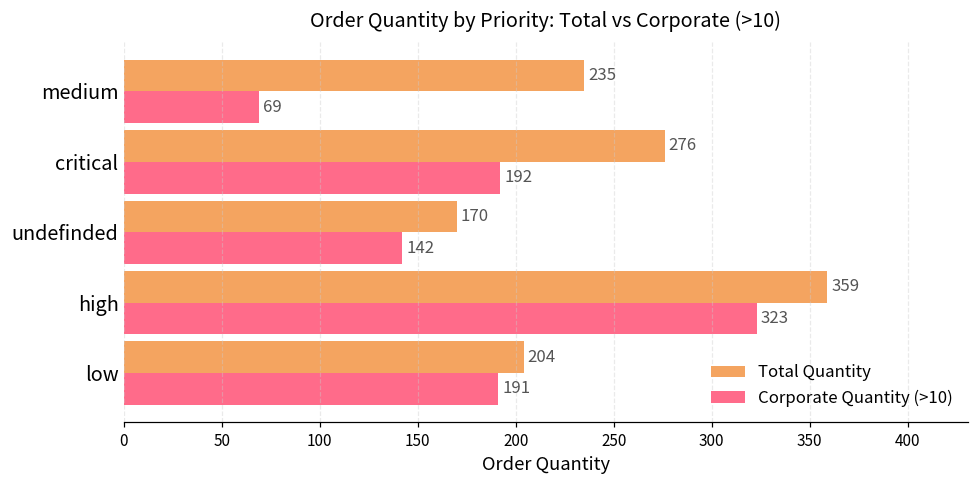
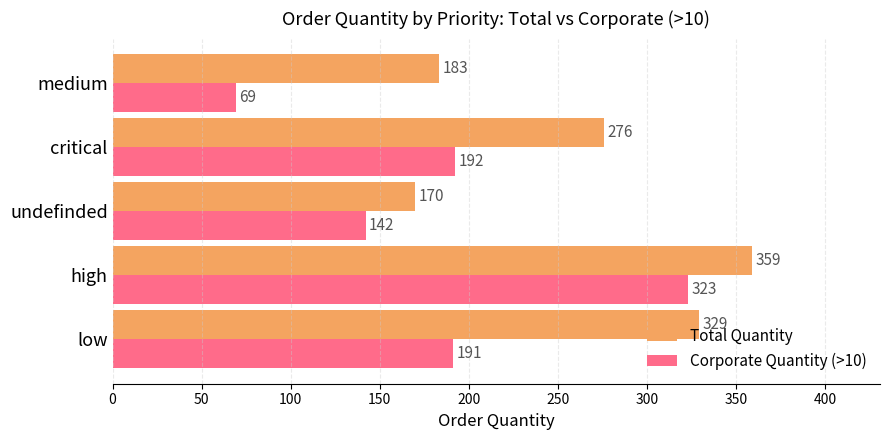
  {
    "Total Quantity": {
-     "medium": 235,
+     "medium": 183,
      "critical": 276,
      "undefinded": 170,
      "high": 359,
-     "low": 204
+     "low": 329
    },
    "Corporate Quantity (>10)": {
      "medium": 69,
      "critical": 192,
      "undefinded": 142,
      "high": 323,
      "low": 191
    }
  }
